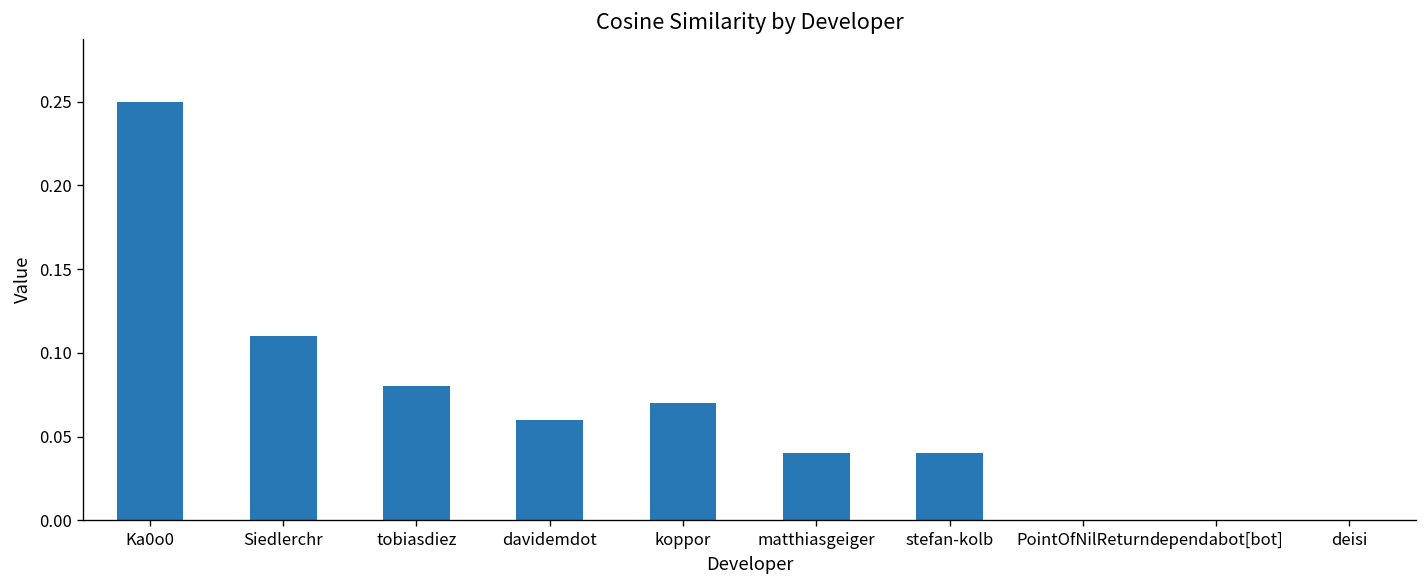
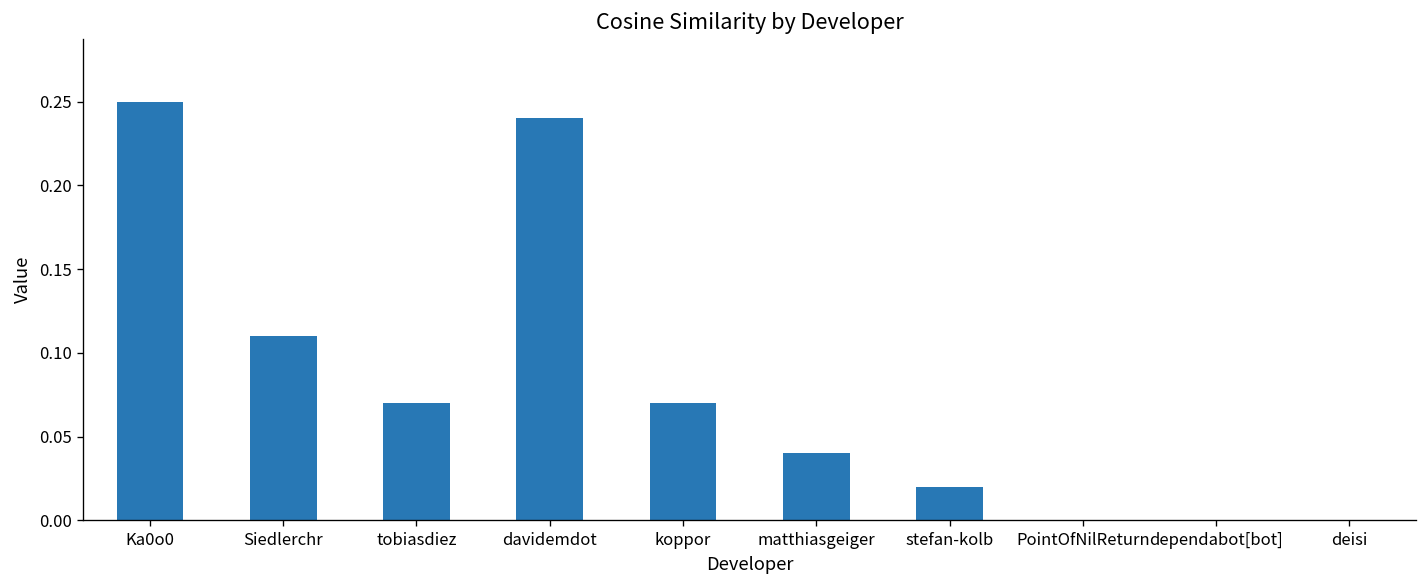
  {
    "Ka0o0": 0.25,
    "Siedlerchr": 0.11,
-   "tobiasdiez": 0.08,
-   "davidemdot": 0.06,
+   "tobiasdiez": 0.07,
+   "davidemdot": 0.24,
    "koppor": 0.07,
    "matthiasgeiger": 0.04,
-   "stefan-kolb": 0.04,
+   "stefan-kolb": 0.02,
    "PointOfNilReturn": 0.00,
    "dependabot[bot]": 0.00,
    "deisi": 0.00
  }
